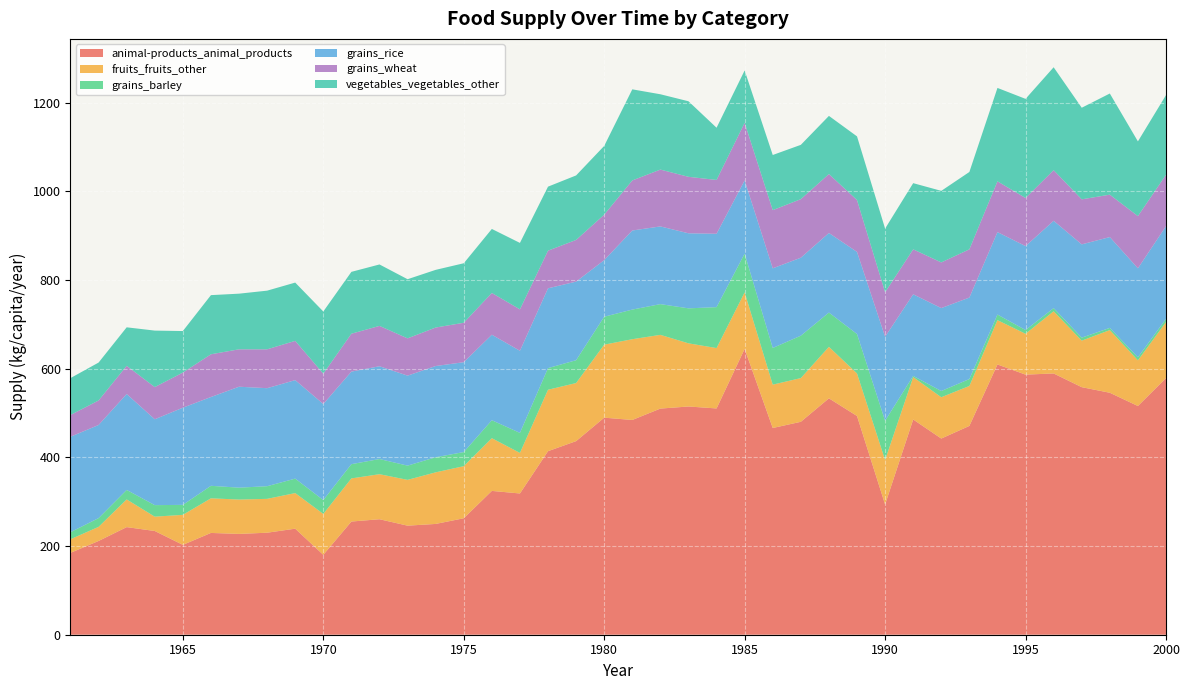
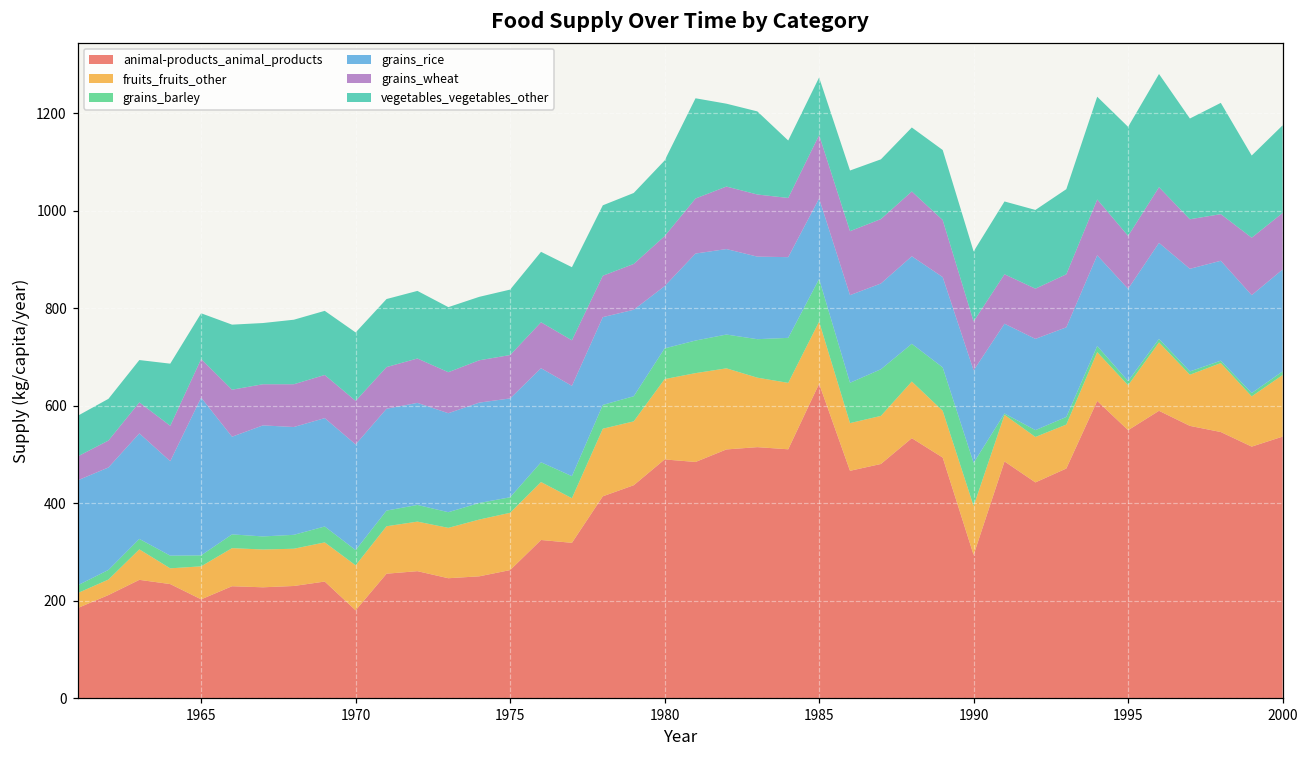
  {
    "animal-products_animal_products": {
      "1965": 200,
      "1970": 180,
      "1975": 260,
      "1980": 490,
      "1985": 640,
      "1990": 290,
-     "1995": 590,
-     "2000": 580
+     "1995": 550,
+     "2000": 540
    },
    "fruits_fruits_other": {
      "1965": 70,
      "1970": 90,
      "1975": 120,
      "1980": 160,
      "1985": 130,
      "1990": 100,
      "1995": 90,
      "2000": 130
    },
    "grains_rice": {
-     "1965": 220,
+     "1965": 320,
      "1970": 220,
      "1975": 200,
      "1980": 130,
      "1985": 170,
      "1990": 190,
      "1995": 190,
      "2000": 210
    },
    "grains_wheat": {
      "1965": 80,
-     "1970": 70,
+     "1970": 90,
      "1975": 90,
      "1980": 100,
      "1985": 130,
      "1990": 100,
      "1995": 110,
      "2000": 120
    }
  }
